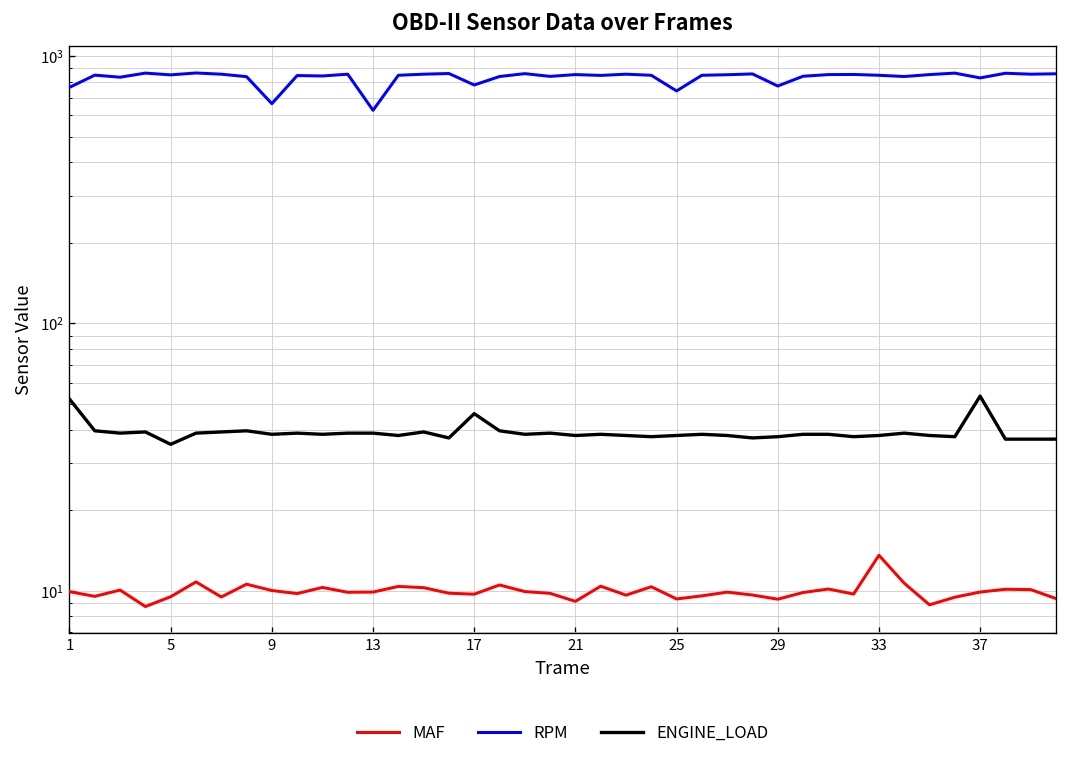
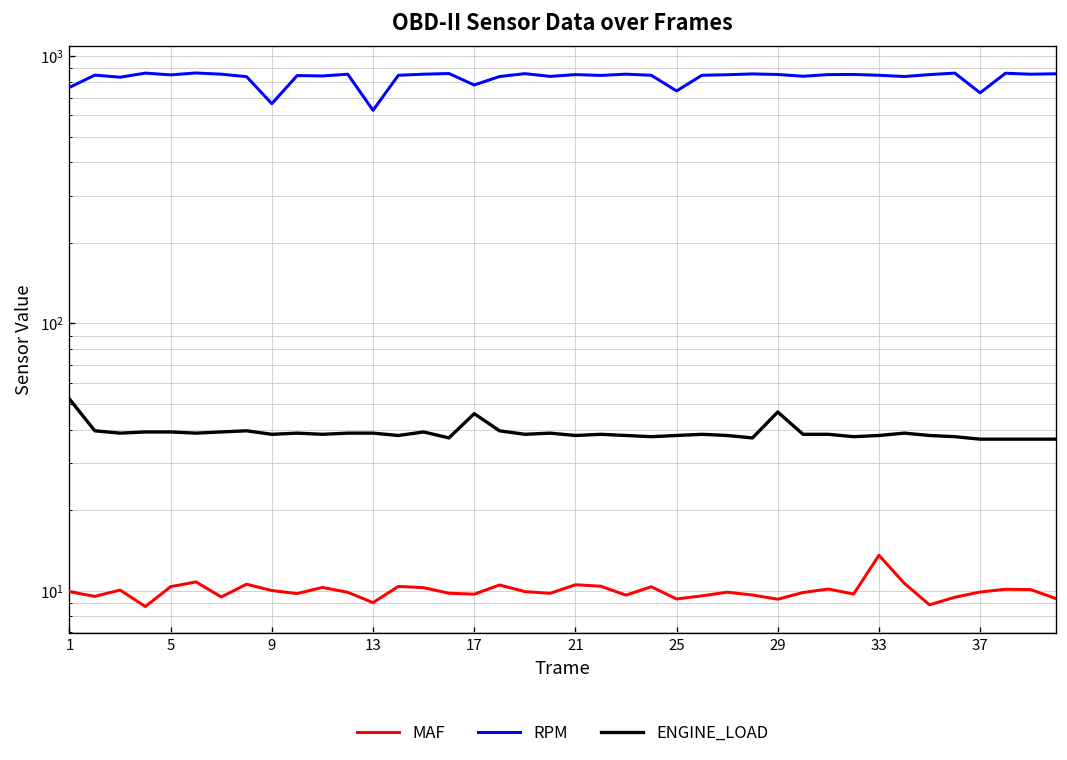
  {
    "MAF": {
      "1": 10,
-     "5": 9.5,
+     "5": 10,
      "9": 10,
-     "13": 10,
+     "13": 9.0,
      "17": 10,
-     "21": 9.1,
+     "21": 11,
      "25": 9.3,
      "29": 9.3,
      "33": 14,
      "37": 10
    },
    "RPM": {
      "1": 760,
      "5": 850,
      "9": 660,
      "13": 630,
      "17": 780,
      "21": 850,
      "25": 740,
-     "29": 770,
+     "29": 850,
      "33": 850,
-     "37": 830
+     "37": 730
    },
    "ENGINE_LOAD": {
      "1": 52,
-     "5": 35,
+     "5": 39,
      "9": 38,
      "13": 39,
      "17": 46,
      "21": 38,
      "25": 38,
-     "29": 38,
+     "29": 47,
      "33": 38,
-     "37": 53
+     "37": 37
    }
  }
